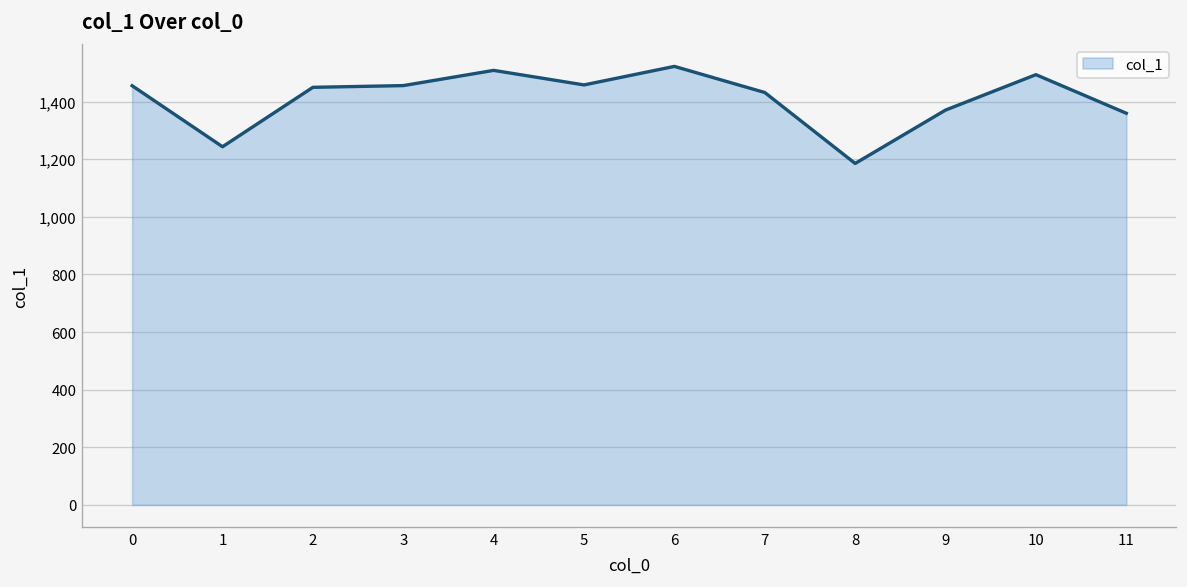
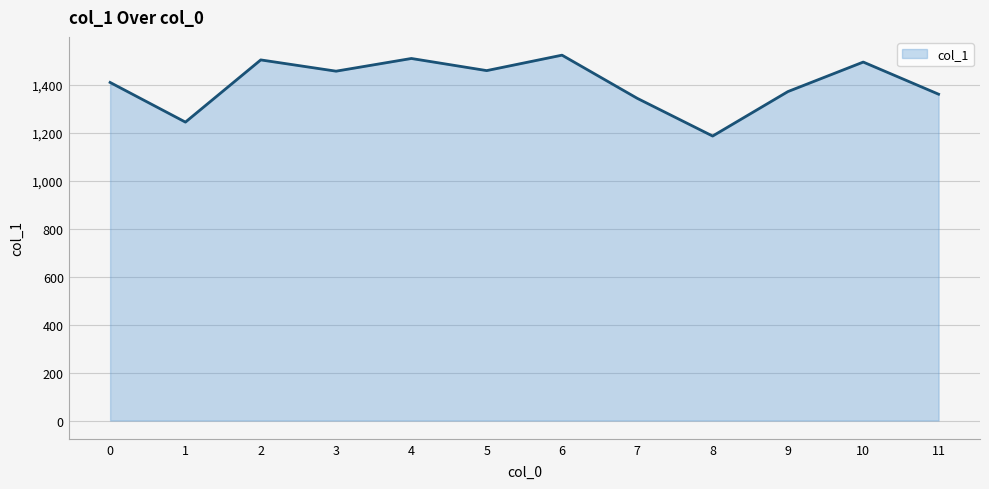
  {
-   "0": "1,460",
+   "0": "1,410",
    "1": "1,240",
-   "2": "1,450",
+   "2": "1,500",
    "3": "1,460",
    "4": "1,510",
    "5": "1,460",
    "6": "1,520",
-   "7": "1,430",
+   "7": "1,340",
    "8": "1,190",
    "9": "1,370",
    "10": "1,490",
    "11": "1,360"
  }
